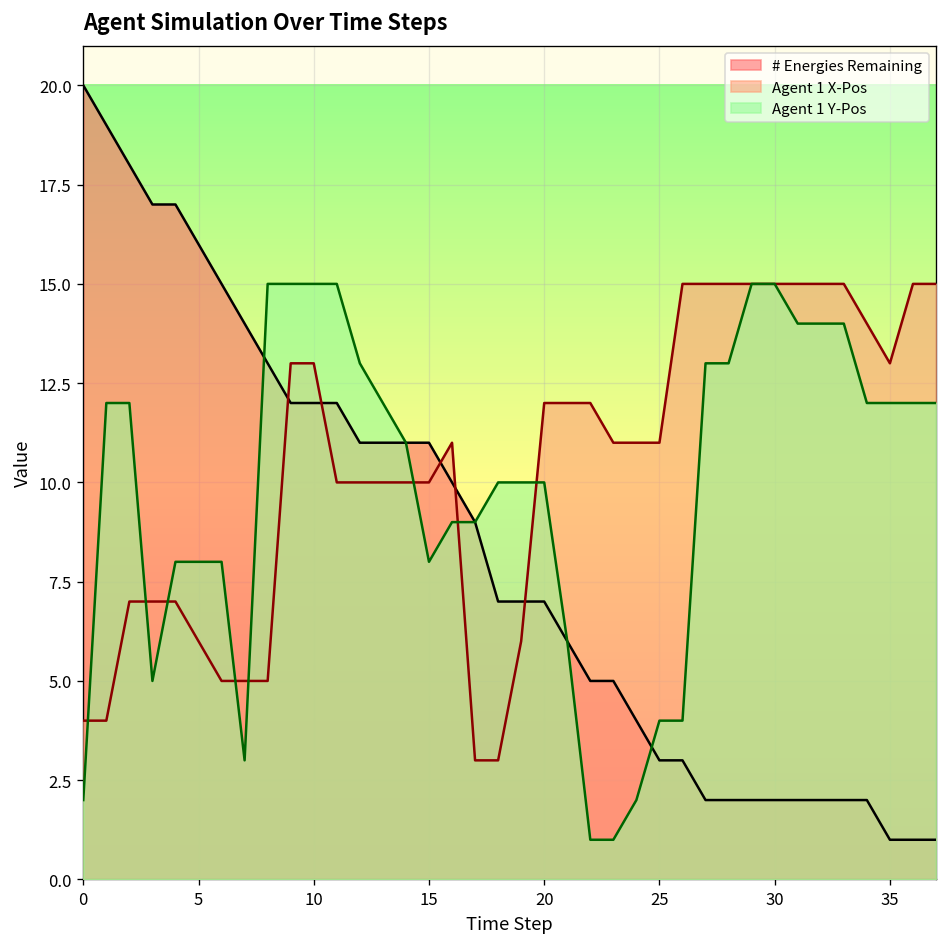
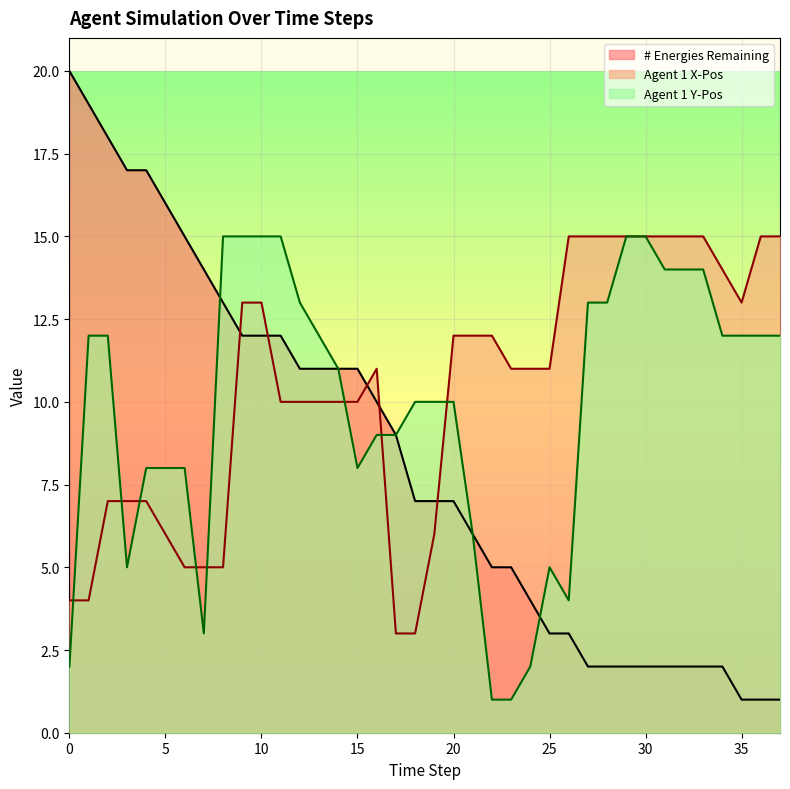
  {
    "Agent 1 Y-Pos": {
      "0": 2,
      "5": 8,
      "10": 15,
      "15": 8,
      "20": 10,
-     "25": 4,
+     "25": 5,
      "35": 12
    }
  }
